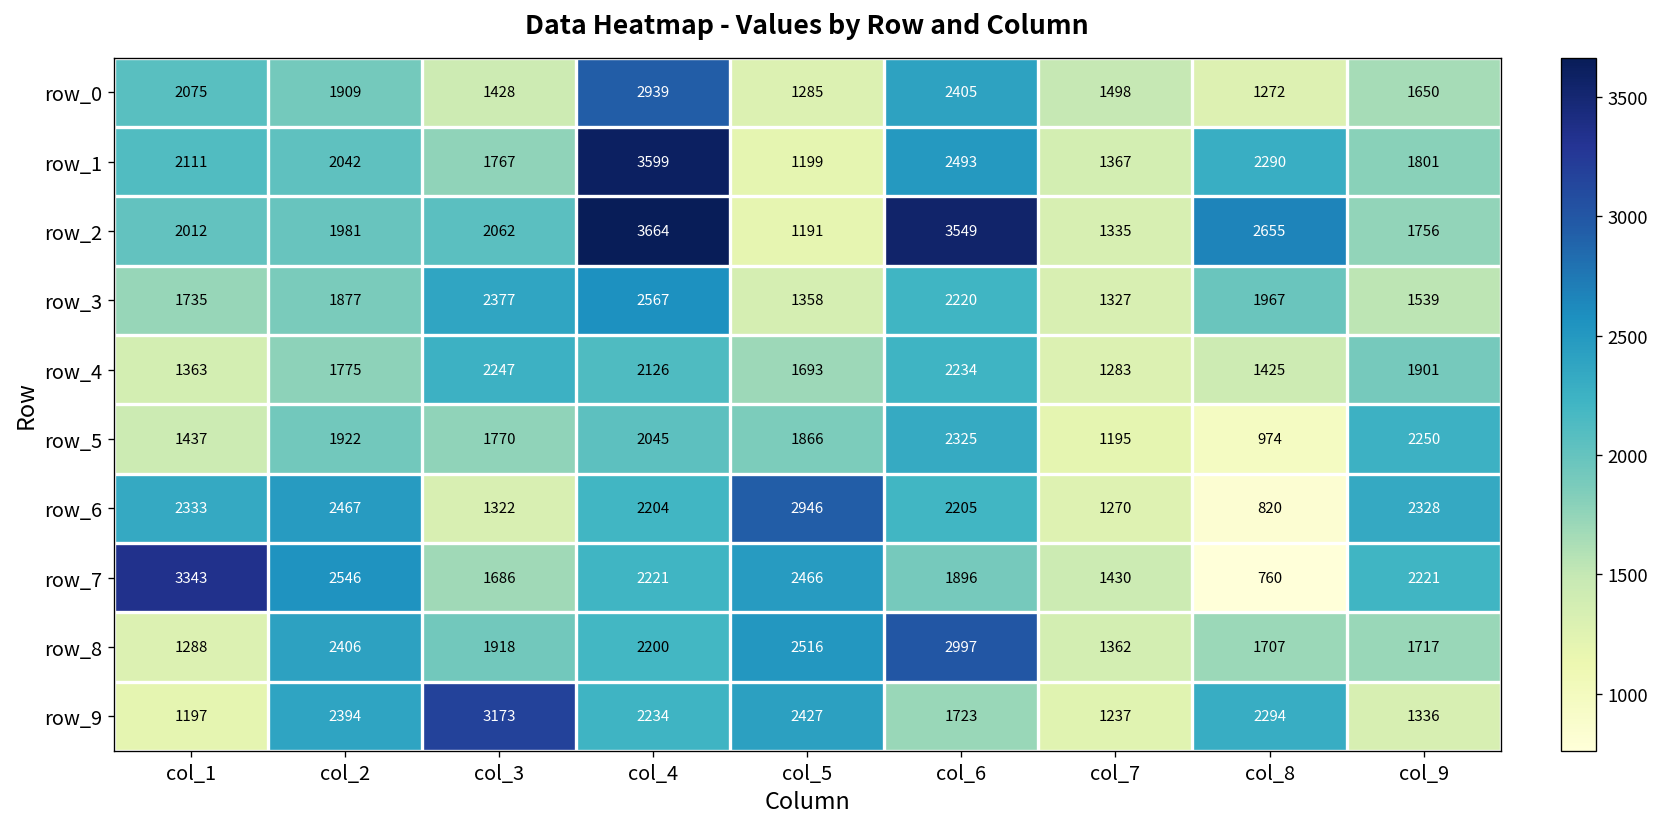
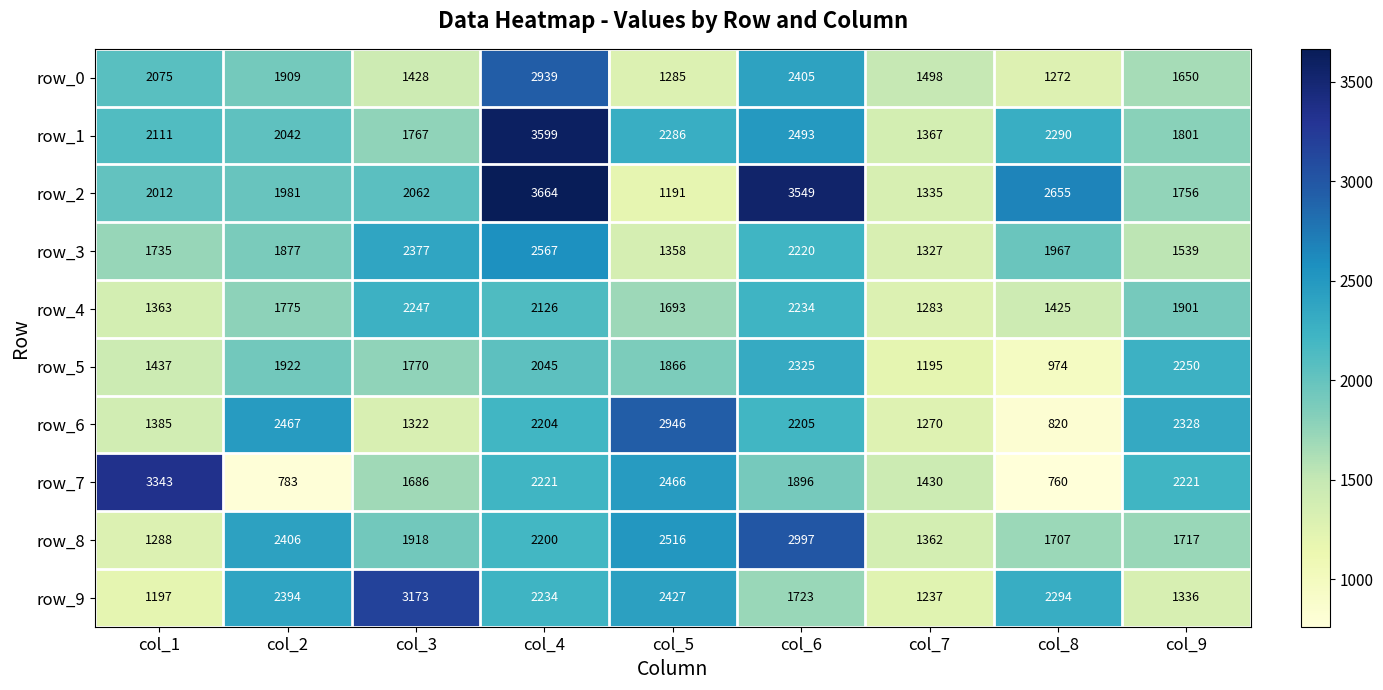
  {
    "row_0": {
      "col_1": 2075,
      "col_2": 1909,
      "col_3": 1428,
      "col_4": 2939,
      "col_5": 1285,
      "col_6": 2405,
      "col_7": 1498,
      "col_8": 1272,
      "col_9": 1650
    },
    "row_1": {
      "col_1": 2111,
      "col_2": 2042,
      "col_3": 1767,
      "col_4": 3599,
-     "col_5": 1199,
+     "col_5": 2286,
      "col_6": 2493,
      "col_7": 1367,
      "col_8": 2290,
      "col_9": 1801
    },
    "row_2": {
      "col_1": 2012,
      "col_2": 1981,
      "col_3": 2062,
      "col_4": 3664,
      "col_5": 1191,
      "col_6": 3549,
      "col_7": 1335,
      "col_8": 2655,
      "col_9": 1756
    },
    "row_3": {
      "col_1": 1735,
      "col_2": 1877,
      "col_3": 2377,
      "col_4": 2567,
      "col_5": 1358,
      "col_6": 2220,
      "col_7": 1327,
      "col_8": 1967,
      "col_9": 1539
    },
    "row_4": {
      "col_1": 1363,
      "col_2": 1775,
      "col_3": 2247,
      "col_4": 2126,
      "col_5": 1693,
      "col_6": 2234,
      "col_7": 1283,
      "col_8": 1425,
      "col_9": 1901
    },
    "row_5": {
      "col_1": 1437,
      "col_2": 1922,
      "col_3": 1770,
      "col_4": 2045,
      "col_5": 1866,
      "col_6": 2325,
      "col_7": 1195,
      "col_8": 974,
      "col_9": 2250
    },
    "row_6": {
-     "col_1": 2333,
+     "col_1": 1385,
      "col_2": 2467,
      "col_3": 1322,
      "col_4": 2204,
      "col_5": 2946,
      "col_6": 2205,
      "col_7": 1270,
      "col_8": 820,
      "col_9": 2328
    },
    "row_7": {
      "col_1": 3343,
-     "col_2": 2546,
+     "col_2": 783,
      "col_3": 1686,
      "col_4": 2221,
      "col_5": 2466,
      "col_6": 1896,
      "col_7": 1430,
      "col_8": 760,
      "col_9": 2221
    },
    "row_8": {
      "col_1": 1288,
      "col_2": 2406,
      "col_3": 1918,
      "col_4": 2200,
      "col_5": 2516,
      "col_6": 2997,
      "col_7": 1362,
      "col_8": 1707,
      "col_9": 1717
    },
    "row_9": {
      "col_1": 1197,
      "col_2": 2394,
      "col_3": 3173,
      "col_4": 2234,
      "col_5": 2427,
      "col_6": 1723,
      "col_7": 1237,
      "col_8": 2294,
      "col_9": 1336
    }
  }
